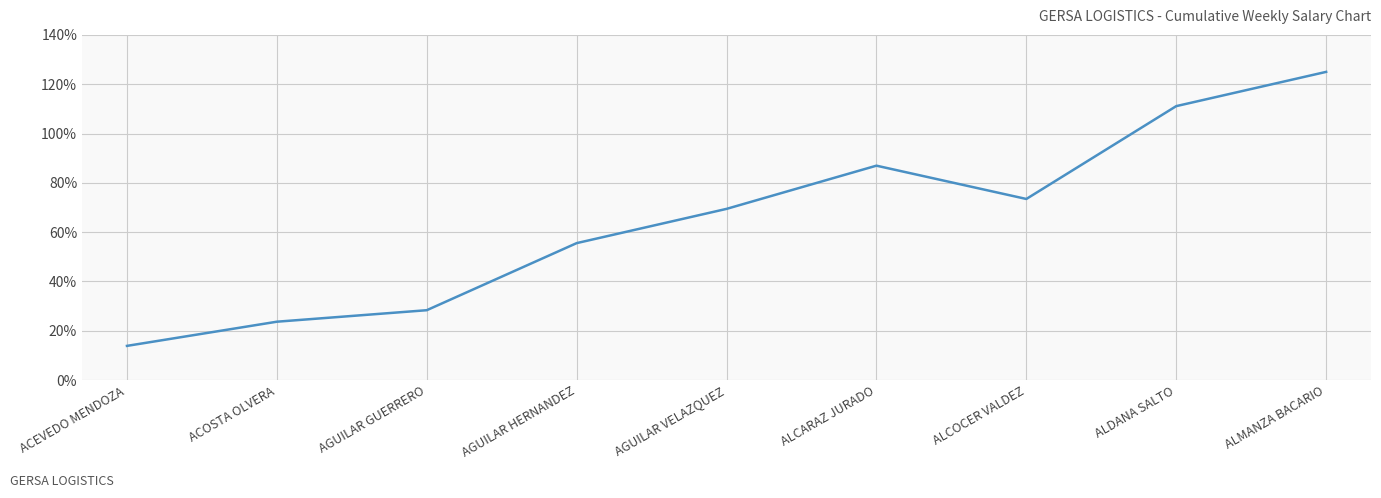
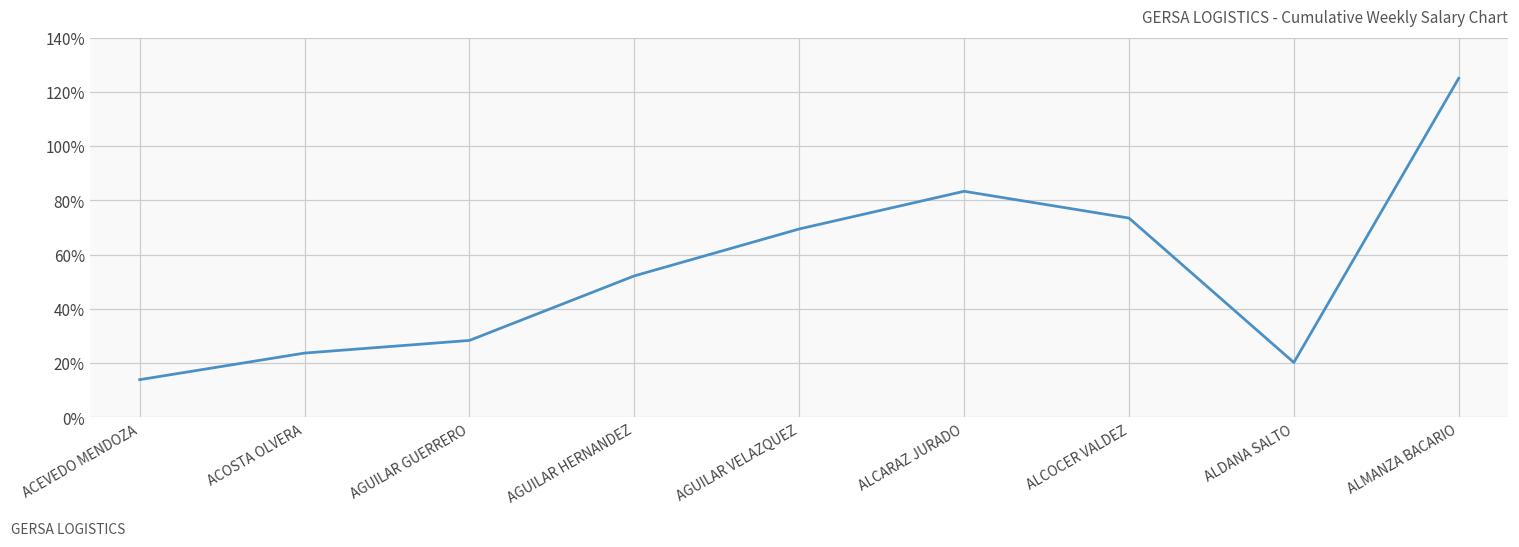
  {
    "ACEVEDO MENDOZA": "14%",
    "ACOSTA OLVERA": "24%",
    "AGUILAR GUERRERO": "28%",
-   "AGUILAR HERNANDEZ": "56%",
+   "AGUILAR HERNANDEZ": "52%",
    "AGUILAR VELAZQUEZ": "69%",
-   "ALCARAZ JURADO": "87%",
+   "ALCARAZ JURADO": "83%",
    "ALCOCER VALDEZ": "73%",
-   "ALDANA SALTO": "111%",
+   "ALDANA SALTO": "20%",
    "ALMANZA BACARIO": "125%"
  }
